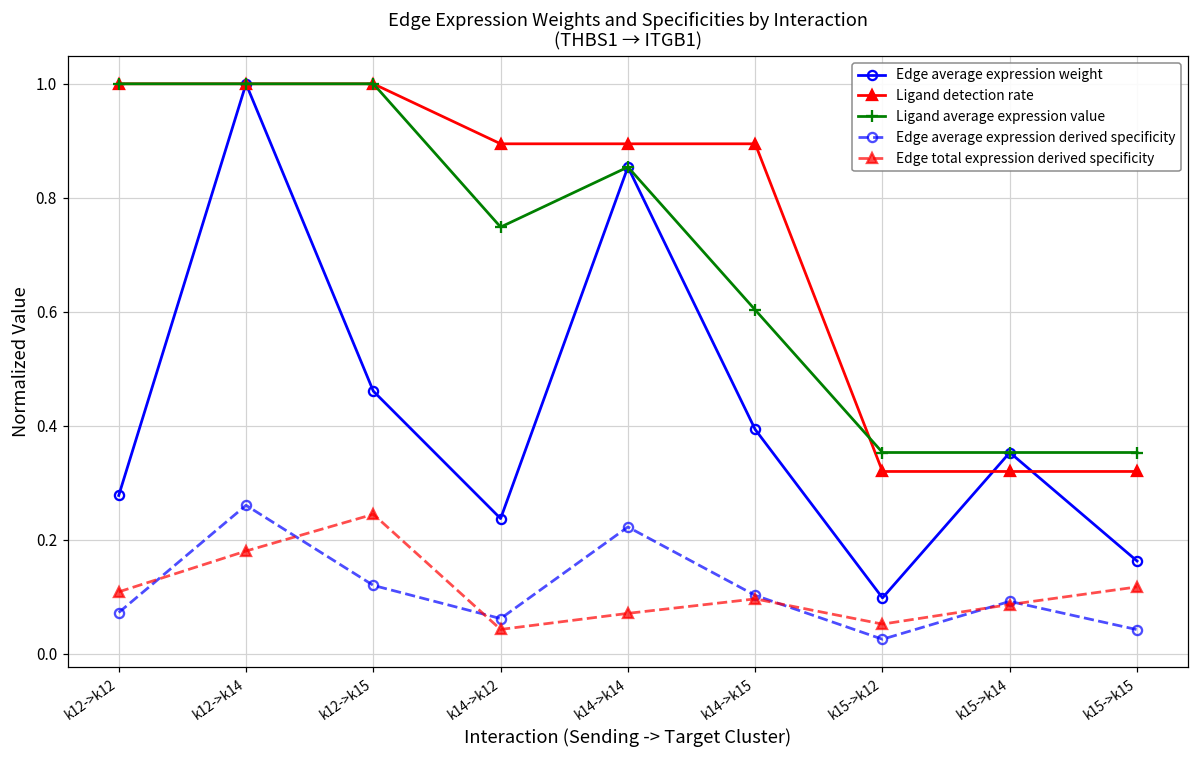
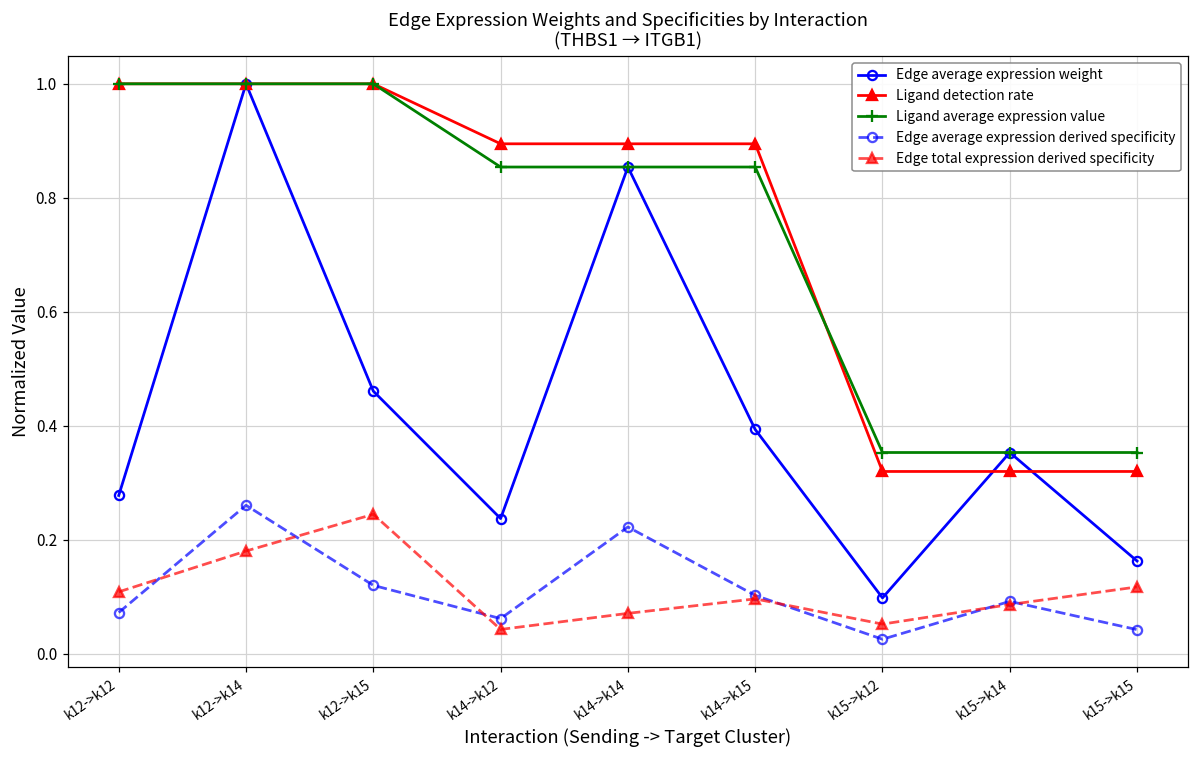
  {
    "Ligand average expression value": {
-     "k14->k12": 0.75,
-     "k14->k15": 0.60,
+     "k14->k12": 0.85,
+     "k14->k15": 0.85,
      "k15->k12": 0.35,
      "k15->k15": 0.35
    }
  }
